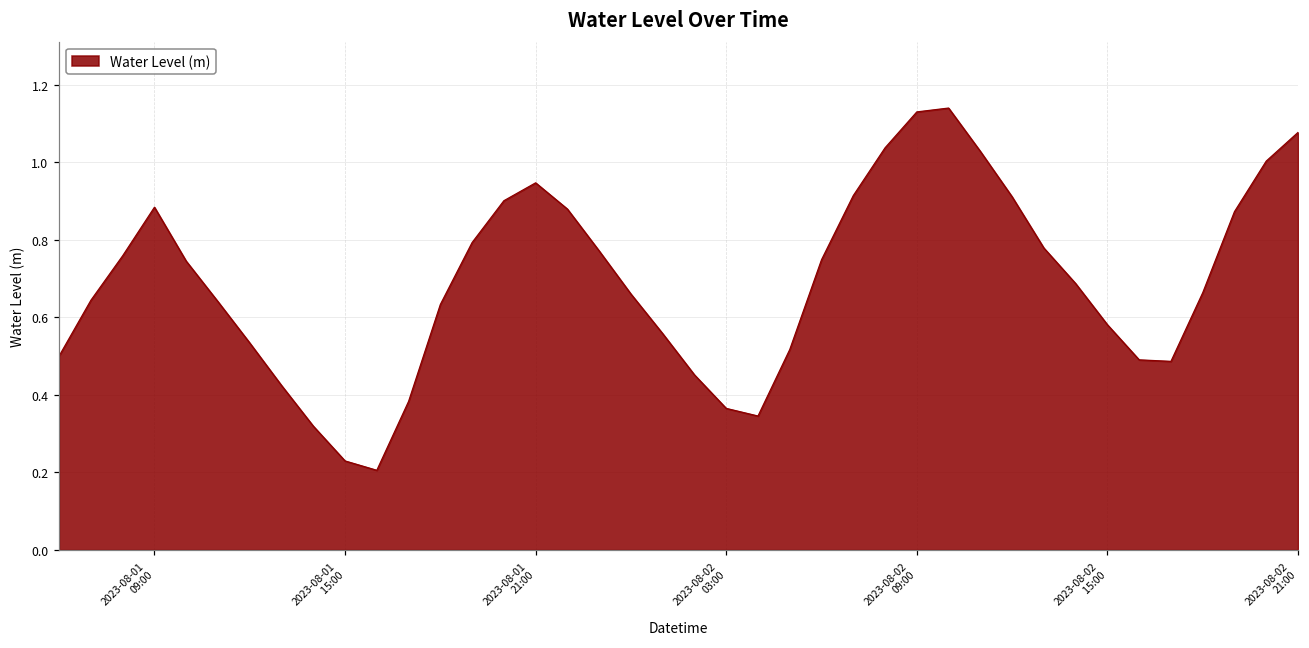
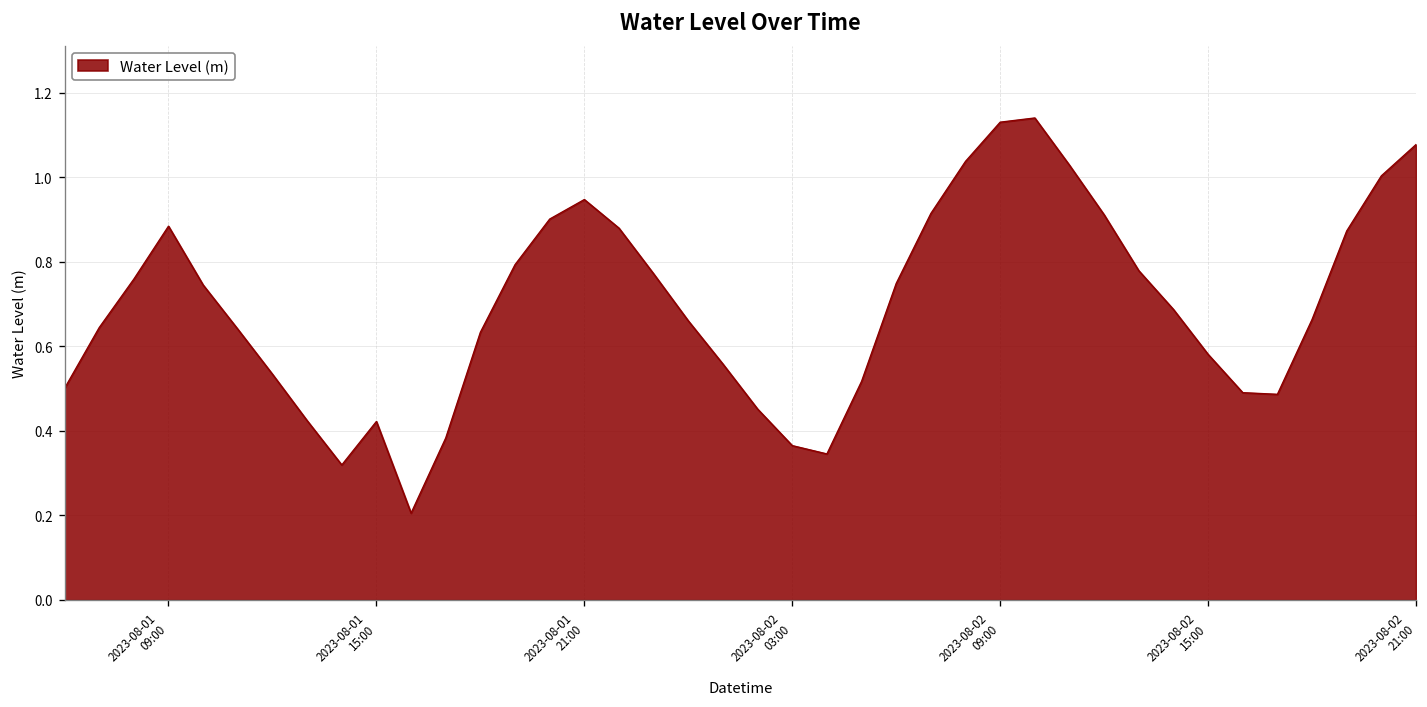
  {
    "2023-08-01 09:00": 0.88,
-   "2023-08-01 15:00": 0.23,
+   "2023-08-01 15:00": 0.42,
    "2023-08-01 21:00": 0.95,
    "2023-08-02 03:00": 0.36,
    "2023-08-02 09:00": 1.13,
    "2023-08-02 15:00": 0.58,
    "2023-08-02 21:00": 1.08
  }
